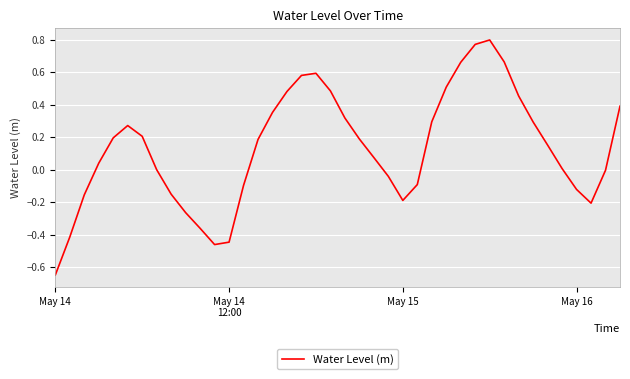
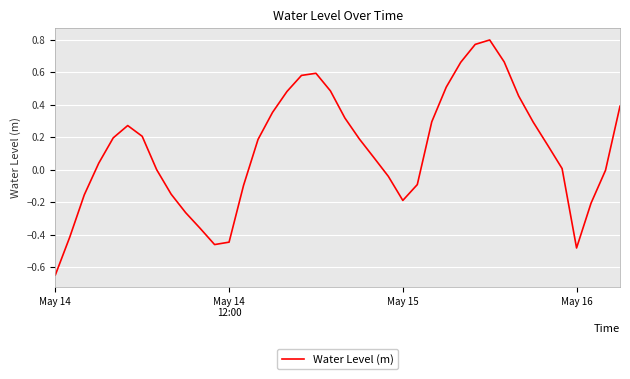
  {
    "May 14": -0.65,
    "May 14 12:00": -0.45,
    "May 15": -0.19,
-   "May 16": -0.12
+   "May 16": -0.48
  }
